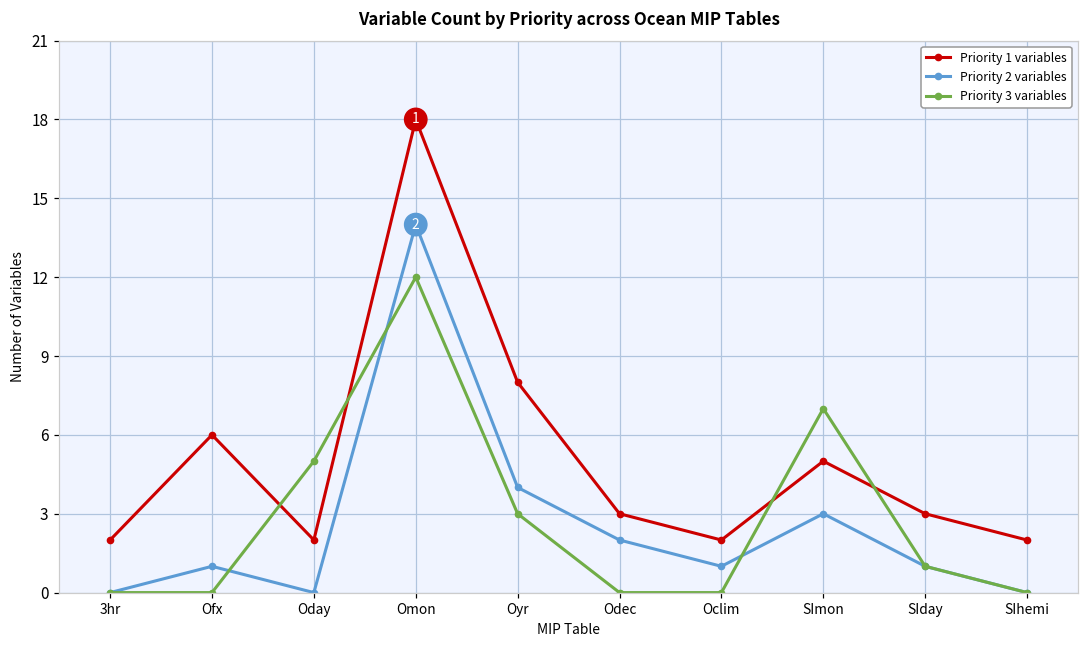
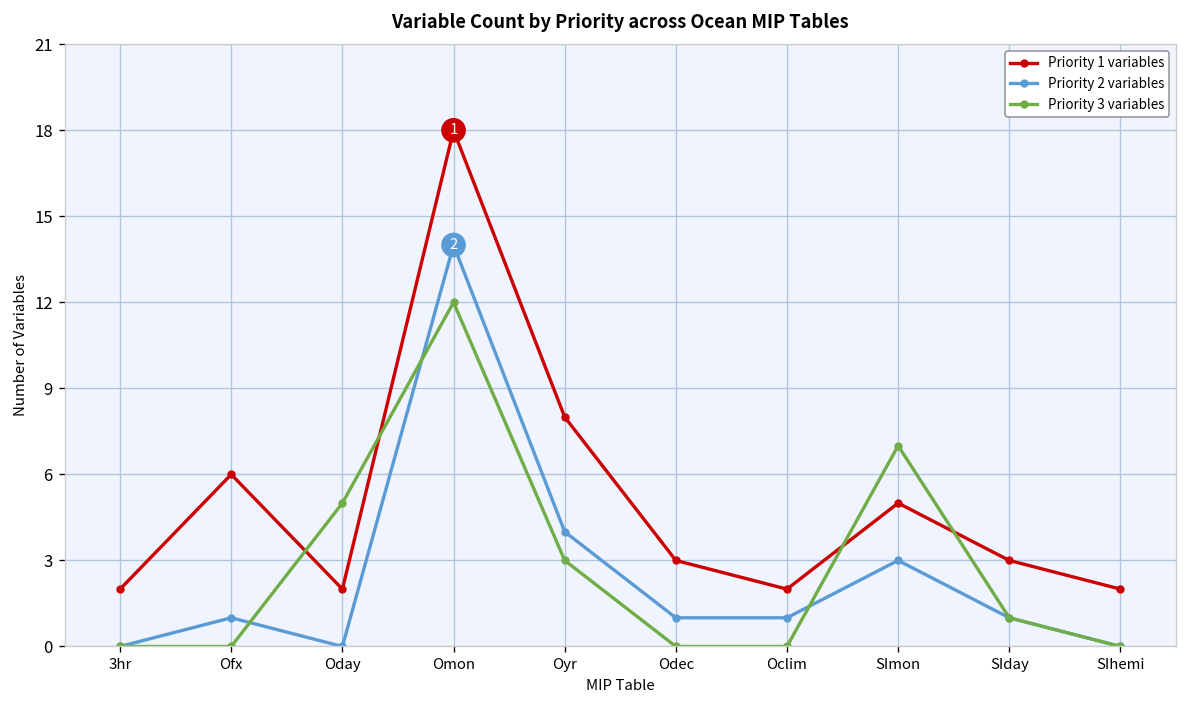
  {
    "Priority 1 variables": {
      "3hr": 2,
      "Ofx": 6,
      "Oday": 2,
      "Oyr": 8,
      "Odec": 3,
      "Oclim": 2,
      "SImon": 5,
      "SIday": 3,
      "SIhemi": 2
    },
    "Priority 2 variables": {
      "Ofx": 1,
      "Oday": 0,
      "Oyr": 4,
-     "Odec": 2,
+     "Odec": 1,
      "Oclim": 1,
      "SImon": 3
    },
    "Priority 3 variables": {
      "Ofx": 0,
      "Oday": 5,
      "Omon": 12,
      "Oyr": 3,
      "Odec": 0,
      "Oclim": 0,
      "SImon": 7
    }
  }
